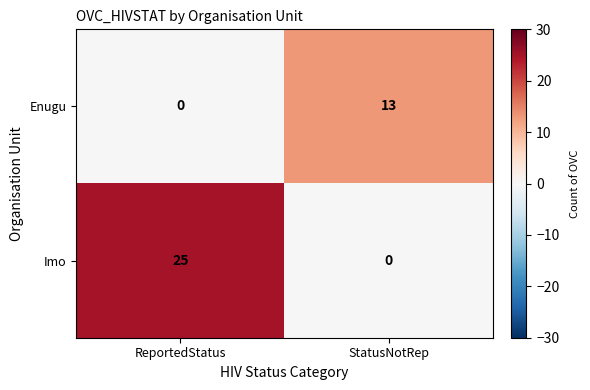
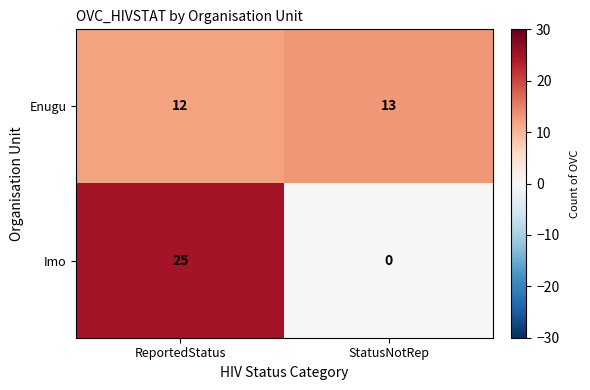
  {
    "Enugu": {
-     "ReportedStatus": 0,
+     "ReportedStatus": 12,
      "StatusNotRep": 13
    },
    "Imo": {
      "ReportedStatus": 25,
      "StatusNotRep": 0
    }
  }
